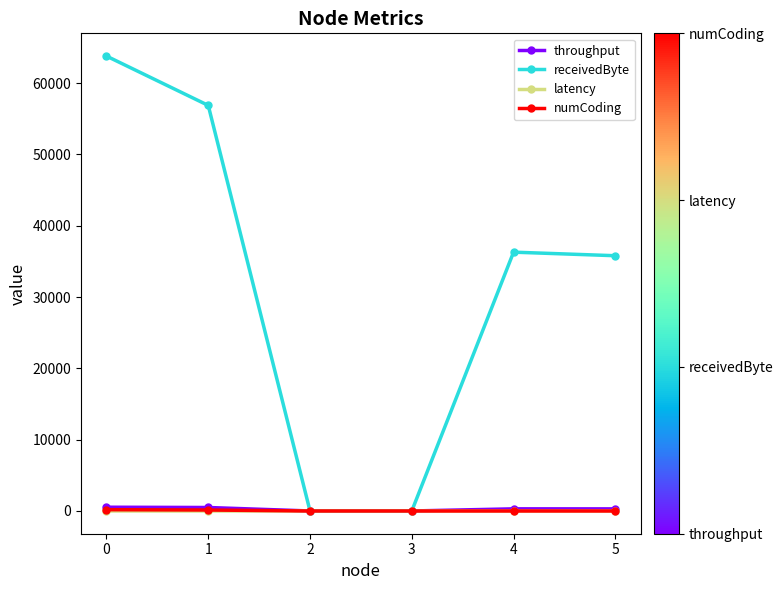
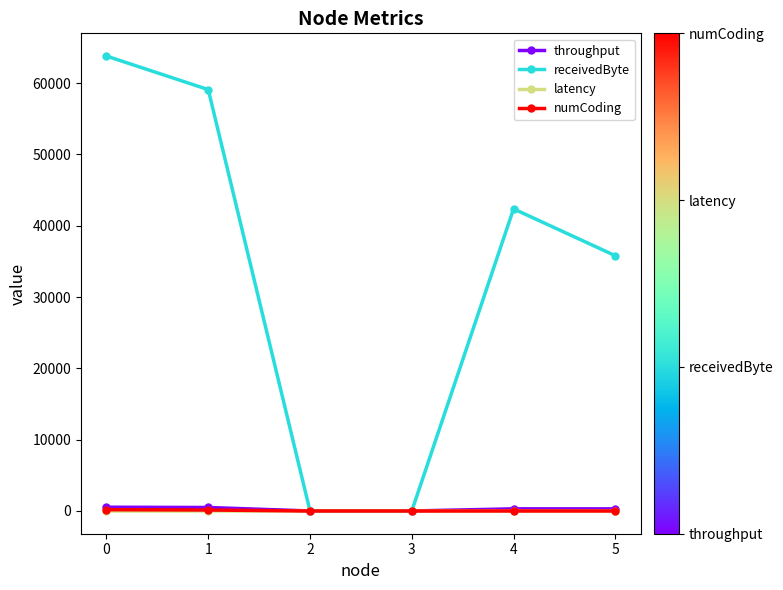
  {
    "receivedByte": {
      "0": 64000,
-     "1": 57000,
-     "4": 36000,
+     "1": 59000,
+     "4": 42000,
      "5": 36000
    }
  }
